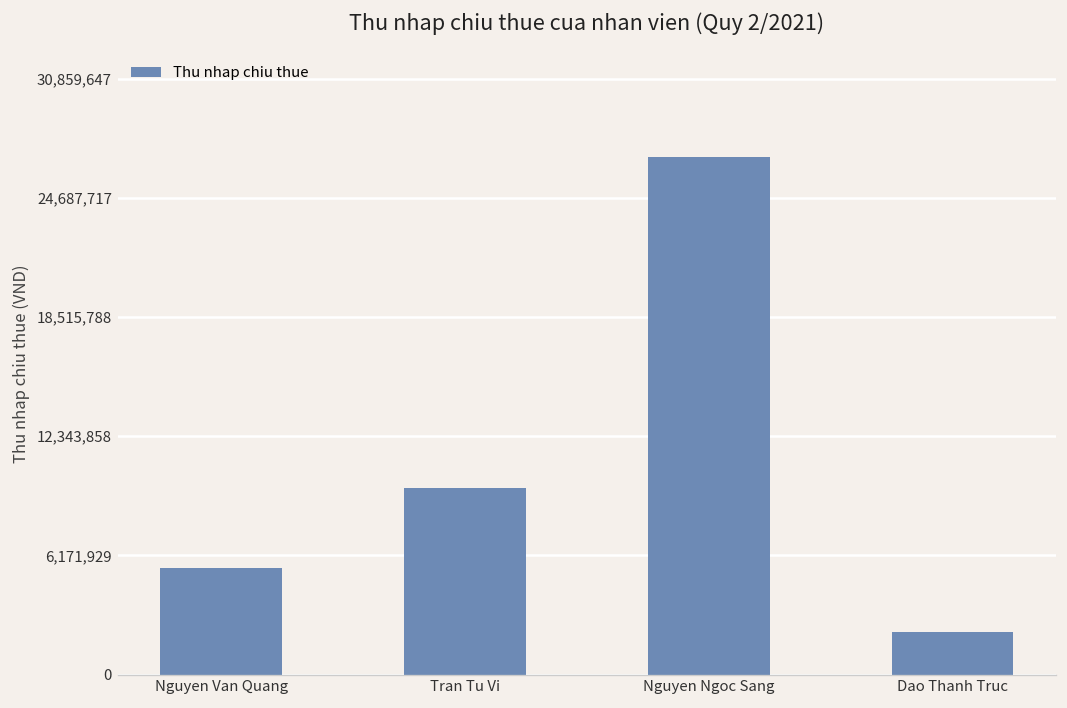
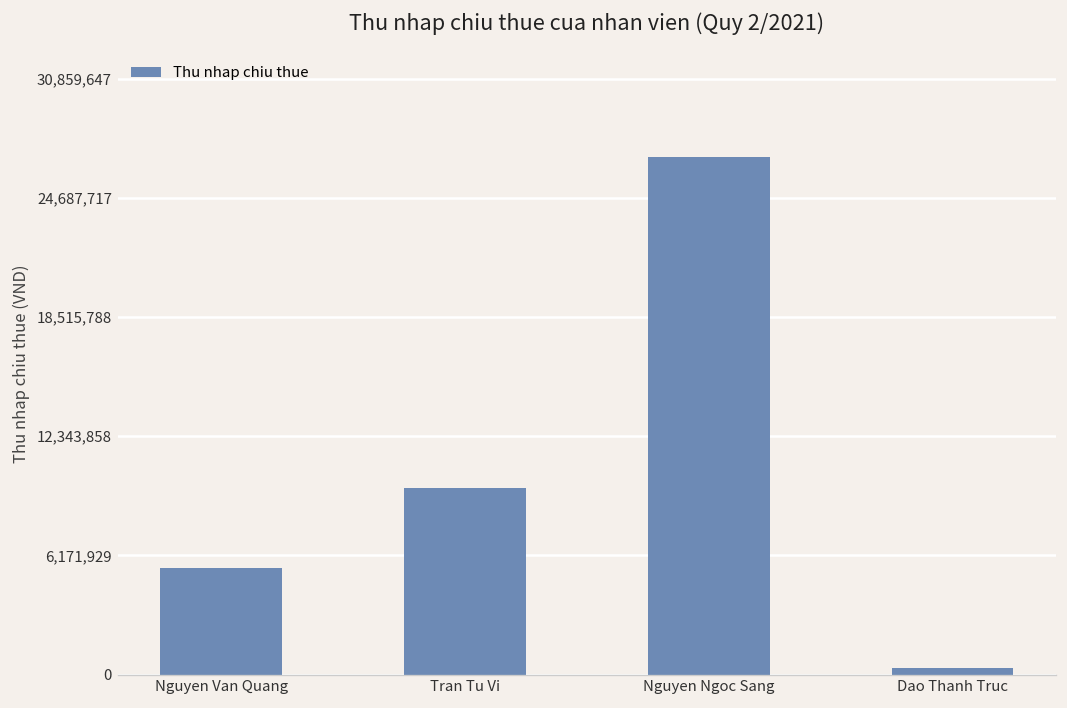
  {
    "Nguyen Van Quang": "5,500,000",
    "Tran Tu Vi": "9,700,000",
    "Nguyen Ngoc Sang": "26,800,000",
-   "Dao Thanh Truc": "2,200,000"
+   "Dao Thanh Truc": "300,000"
  }
